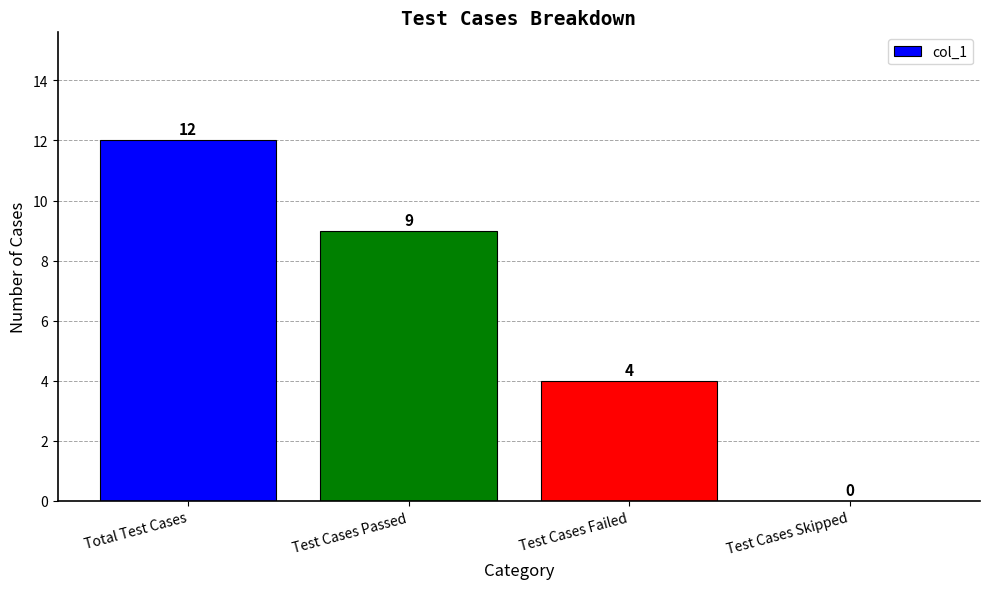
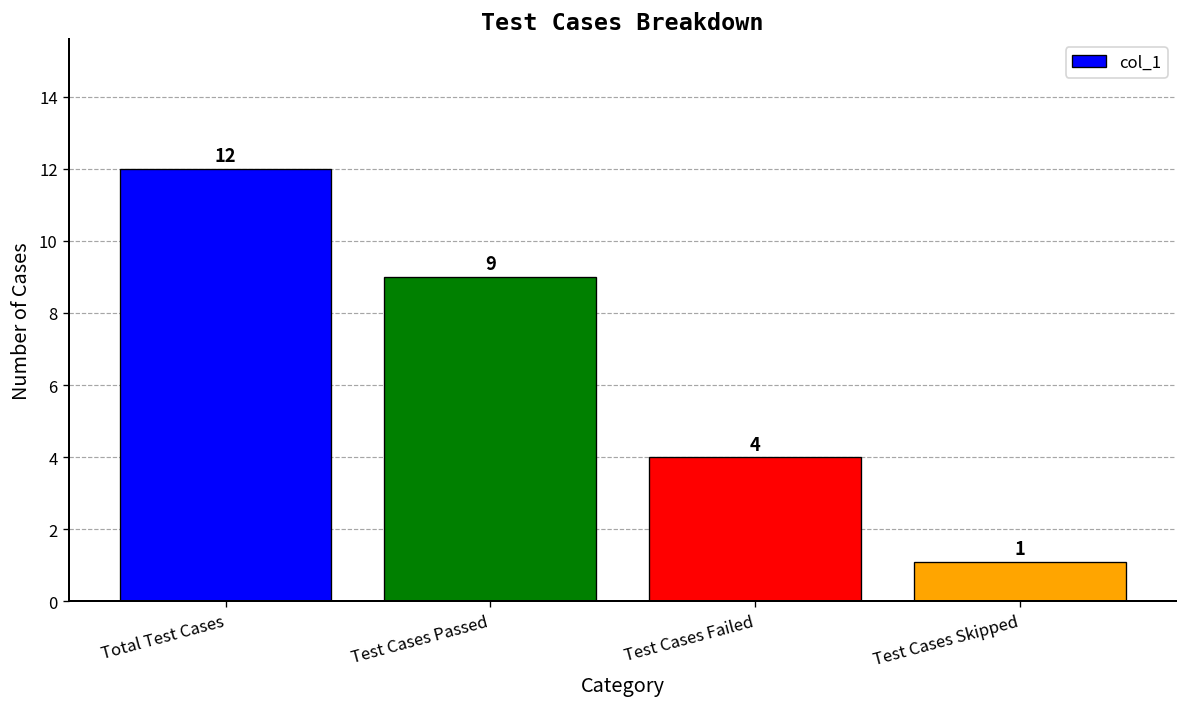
  {
    "Total Test Cases": 12,
    "Test Cases Passed": 9,
    "Test Cases Failed": 4,
-   "Test Cases Skipped": 0
+   "Test Cases Skipped": 1
  }
